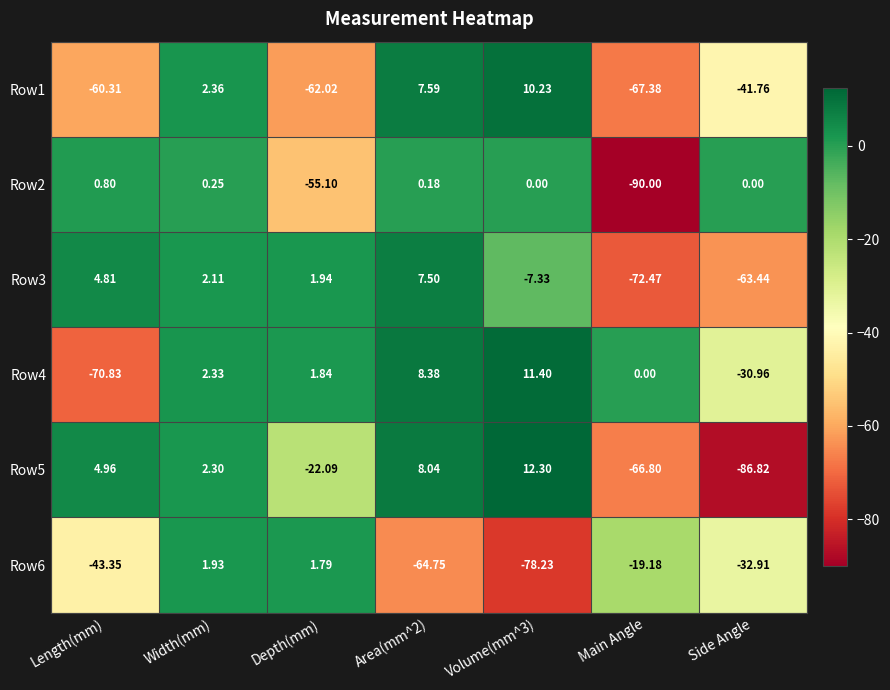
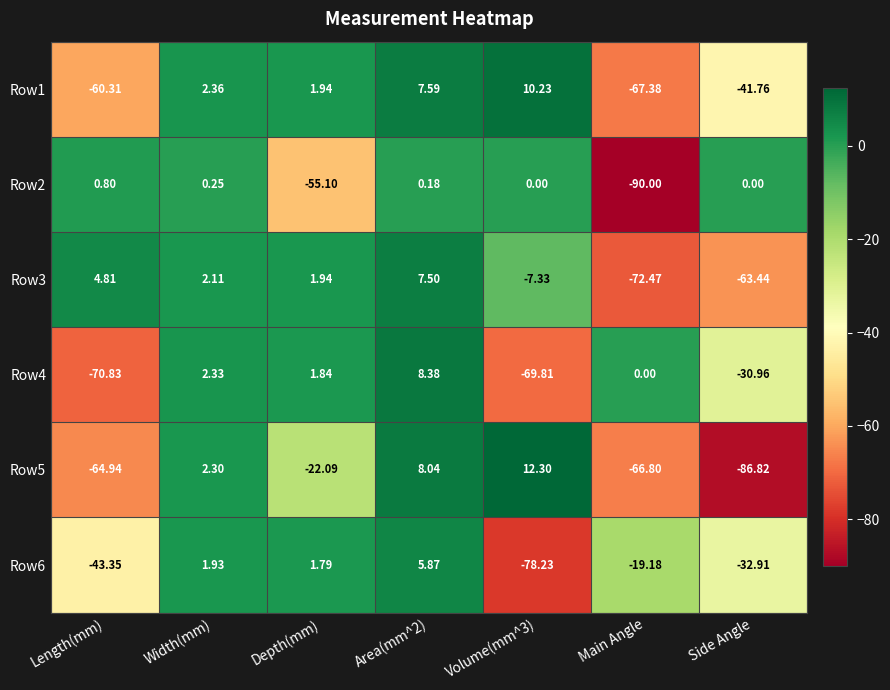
  {
    "Row1": {
      "Length(mm)": -60.31,
      "Width(mm)": 2.36,
-     "Depth(mm)": -62.02,
+     "Depth(mm)": 1.94,
      "Area(mm^2)": 7.59,
      "Volume(mm^3)": 10.23,
      "Main Angle": -67.38,
      "Side Angle": -41.76
    },
    "Row2": {
      "Length(mm)": 0.80,
      "Width(mm)": 0.25,
      "Depth(mm)": -55.10,
      "Area(mm^2)": 0.18,
      "Volume(mm^3)": 0.00,
      "Main Angle": -90.00,
      "Side Angle": 0.00
    },
    "Row3": {
      "Length(mm)": 4.81,
      "Width(mm)": 2.11,
      "Depth(mm)": 1.94,
      "Area(mm^2)": 7.50,
      "Volume(mm^3)": -7.33,
      "Main Angle": -72.47,
      "Side Angle": -63.44
    },
    "Row4": {
      "Length(mm)": -70.83,
      "Width(mm)": 2.33,
      "Depth(mm)": 1.84,
      "Area(mm^2)": 8.38,
-     "Volume(mm^3)": 11.40,
+     "Volume(mm^3)": -69.81,
      "Main Angle": 0.00,
      "Side Angle": -30.96
    },
    "Row5": {
-     "Length(mm)": 4.96,
+     "Length(mm)": -64.94,
      "Width(mm)": 2.30,
      "Depth(mm)": -22.09,
      "Area(mm^2)": 8.04,
      "Volume(mm^3)": 12.30,
      "Main Angle": -66.80,
      "Side Angle": -86.82
    },
    "Row6": {
      "Length(mm)": -43.35,
      "Width(mm)": 1.93,
      "Depth(mm)": 1.79,
-     "Area(mm^2)": -64.75,
+     "Area(mm^2)": 5.87,
      "Volume(mm^3)": -78.23,
      "Main Angle": -19.18,
      "Side Angle": -32.91
    }
  }
